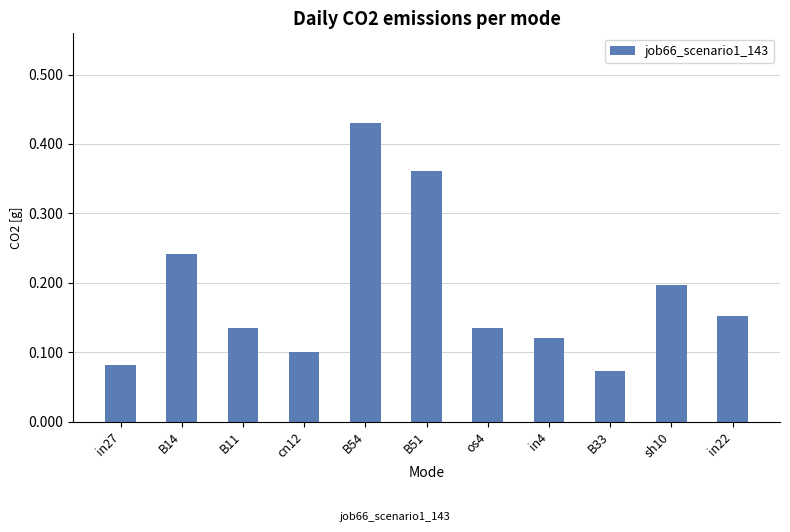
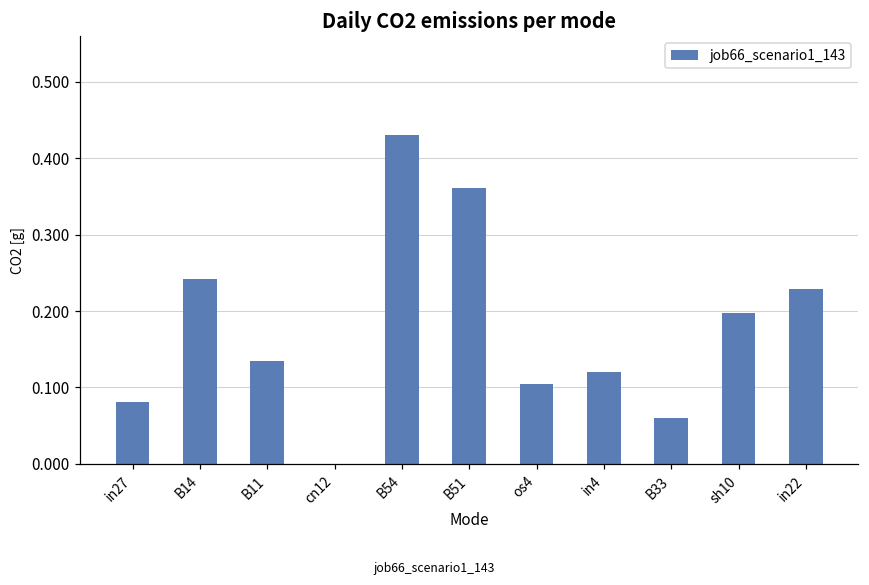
  {
    "in27": 0.08,
    "B14": 0.24,
    "B11": 0.14,
-   "cn12": 0.1,
+   "cn12": 0.0,
    "B54": 0.43,
    "B51": 0.36,
-   "os4": 0.14,
+   "os4": 0.10,
    "in4": 0.12,
-   "B33": 0.07,
+   "B33": 0.06,
    "sh10": 0.20,
-   "in22": 0.15
+   "in22": 0.23
  }
